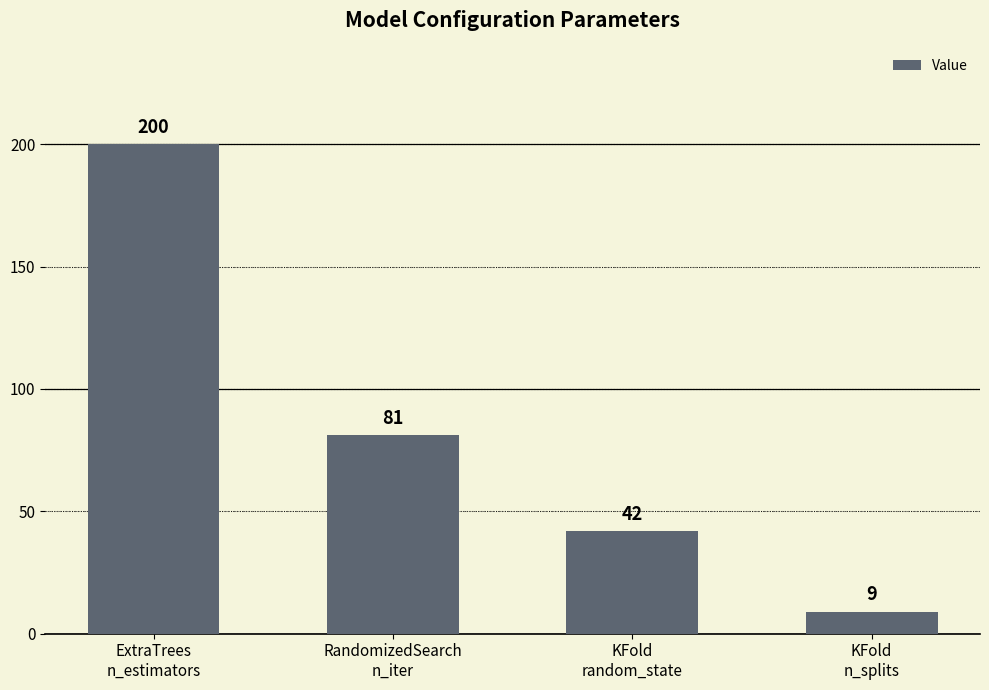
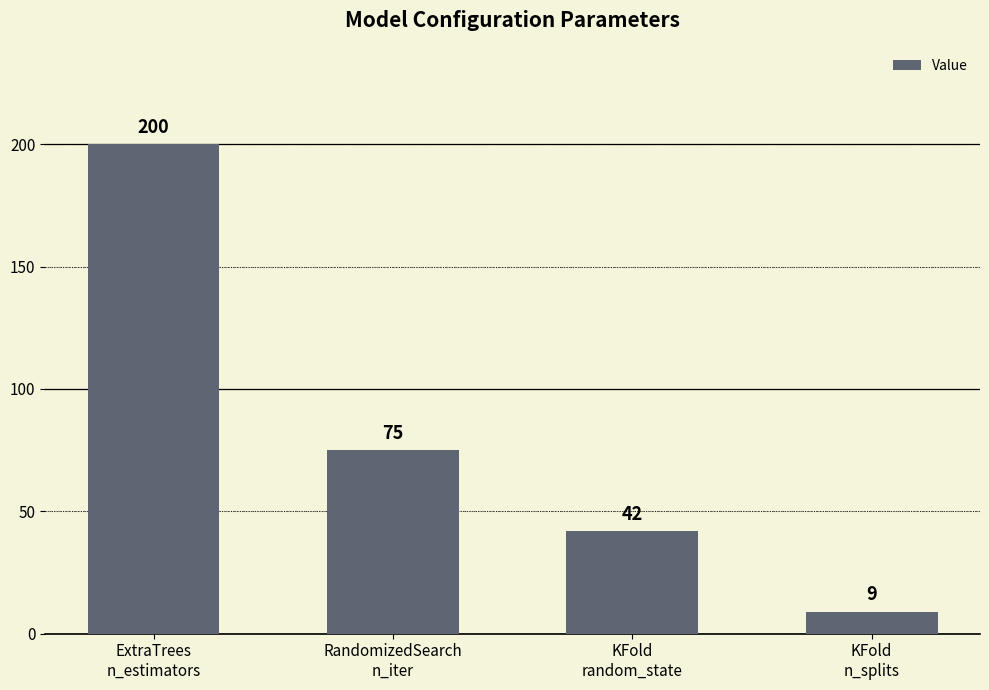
  {
    "ExtraTrees n_estimators": 200,
-   "RandomizedSearch n_iter": 81,
+   "RandomizedSearch n_iter": 75,
    "KFold random_state": 42,
    "KFold n_splits": 9
  }
